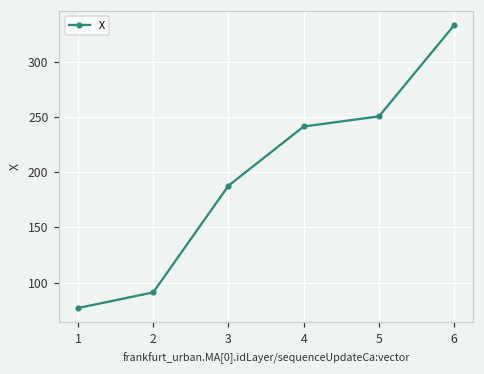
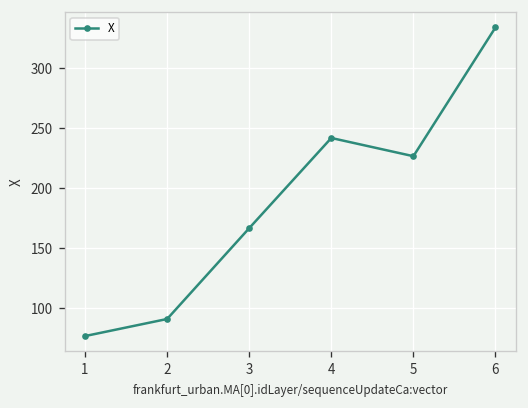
  {
    "1": 77,
    "2": 91,
-   "3": 188,
+   "3": 167,
    "4": 242,
-   "5": 251,
+   "5": 227,
    "6": 334
  }
